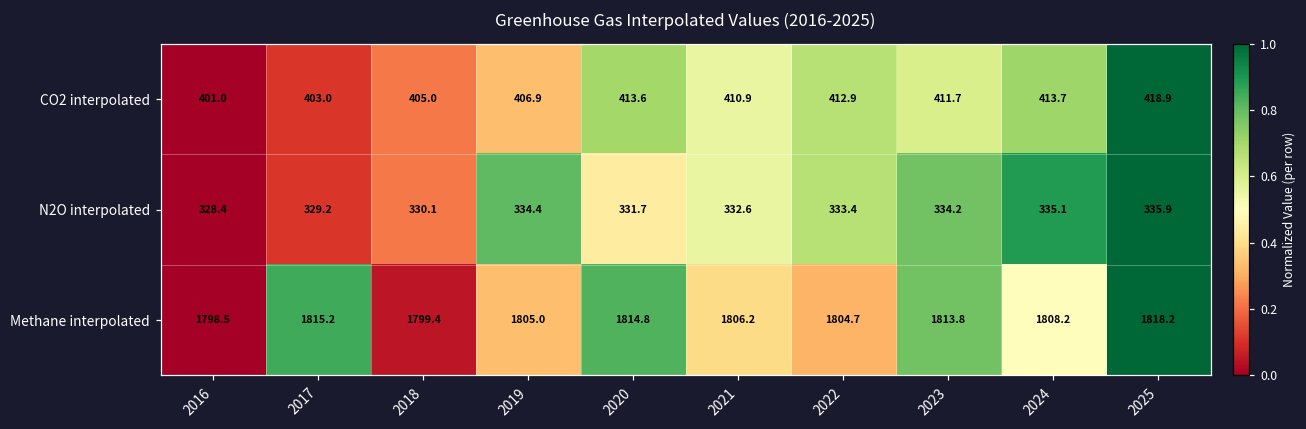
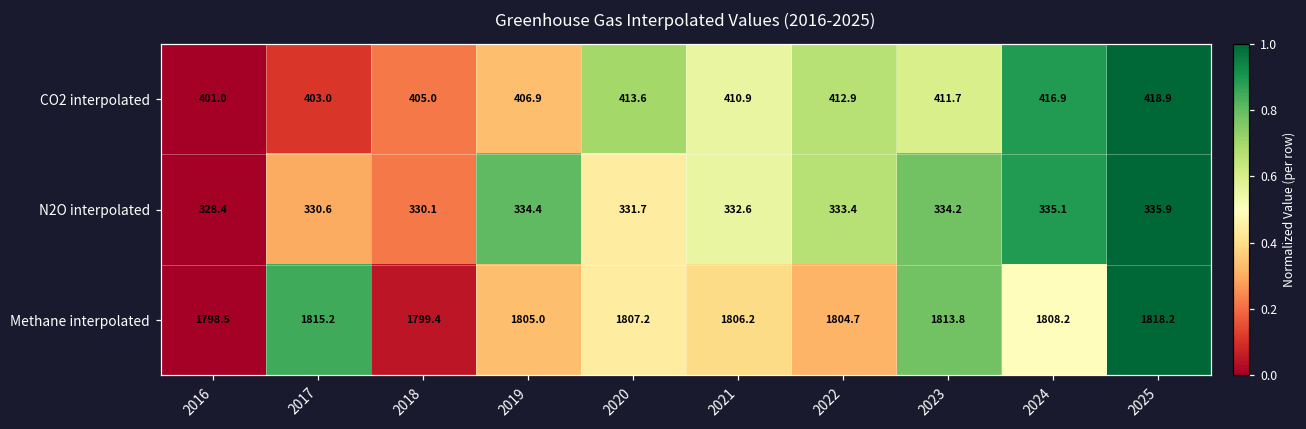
  {
    "CO2 interpolated": {
      "2016": 401.0,
      "2017": 403.0,
      "2018": 405.0,
      "2019": 406.9,
      "2020": 413.6,
      "2021": 410.9,
      "2022": 412.9,
      "2023": 411.7,
-     "2024": 413.7,
+     "2024": 416.9,
      "2025": 418.9
    },
    "N2O interpolated": {
      "2016": 328.4,
-     "2017": 329.2,
+     "2017": 330.6,
      "2018": 330.1,
      "2019": 334.4,
      "2020": 331.7,
      "2021": 332.6,
      "2022": 333.4,
      "2023": 334.2,
      "2024": 335.1,
      "2025": 335.9
    },
    "Methane interpolated": {
      "2016": 1798.5,
      "2017": 1815.2,
      "2018": 1799.4,
      "2019": 1805.0,
-     "2020": 1814.8,
+     "2020": 1807.2,
      "2021": 1806.2,
      "2022": 1804.7,
      "2023": 1813.8,
      "2024": 1808.2,
      "2025": 1818.2
    }
  }
